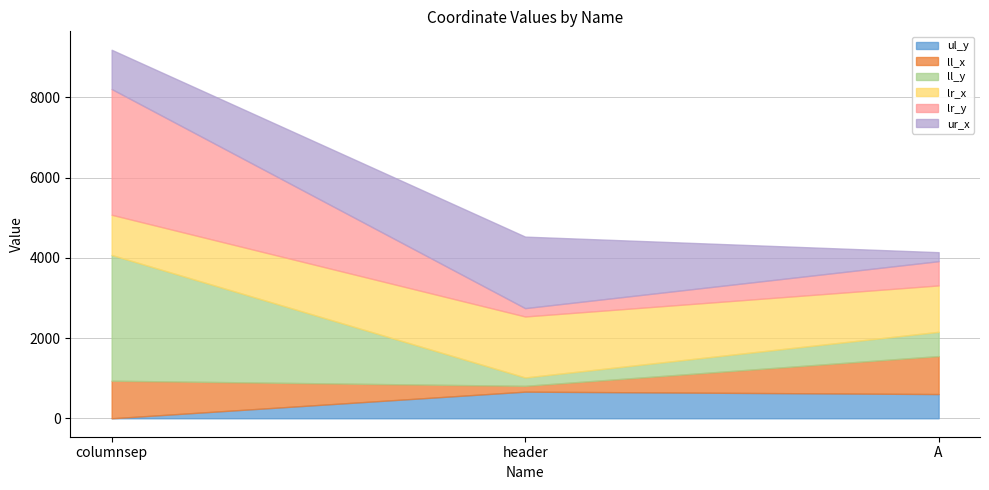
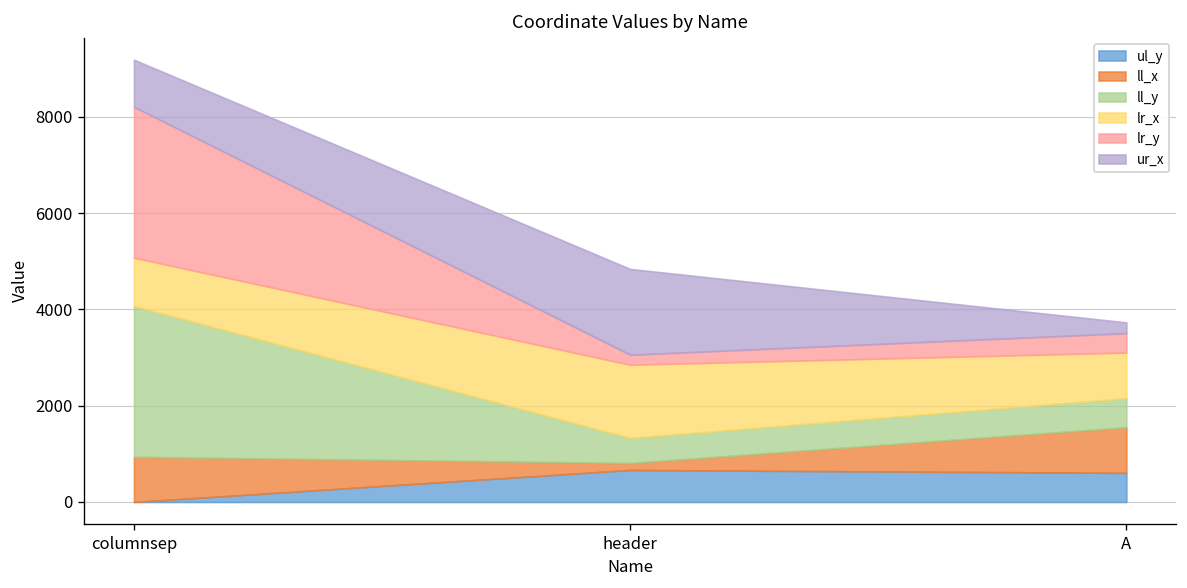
  {
    "ul_y": {
      "columnsep": 0,
      "header": 700,
      "A": 600
    },
    "ll_x": {
      "columnsep": 900,
      "header": 100,
      "A": 900
    },
    "ll_y": {
      "columnsep": 3100,
-     "header": 200,
+     "header": 500,
      "A": 600
    },
    "lr_x": {
      "columnsep": 1000,
      "header": 1500,
-     "A": 1200
+     "A": 900
    },
    "lr_y": {
      "columnsep": 3100,
      "header": 200,
-     "A": 600
+     "A": 400
    },
    "ur_x": {
      "columnsep": 1000,
      "header": 1800,
      "A": 200
    }
  }
